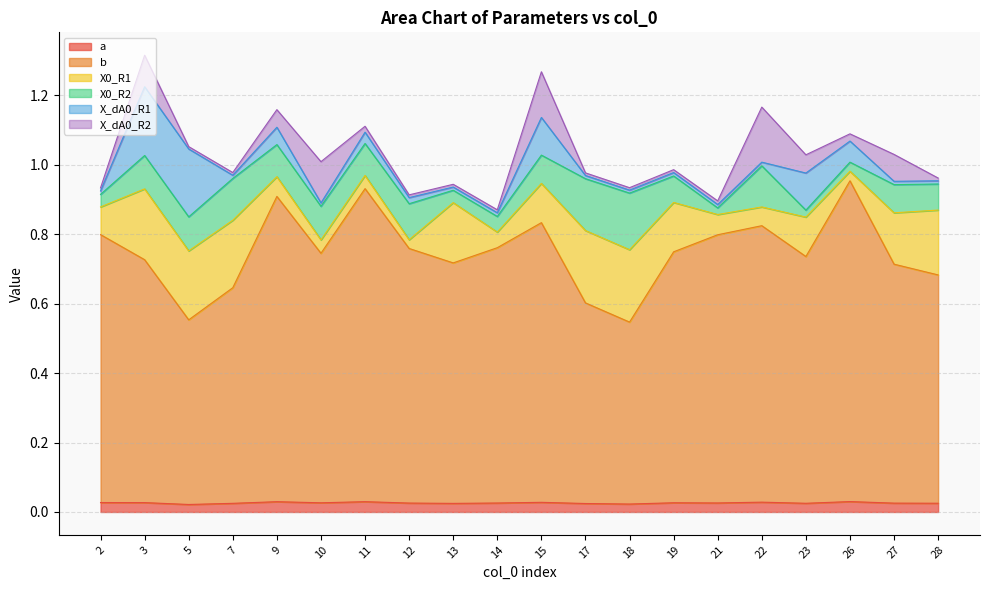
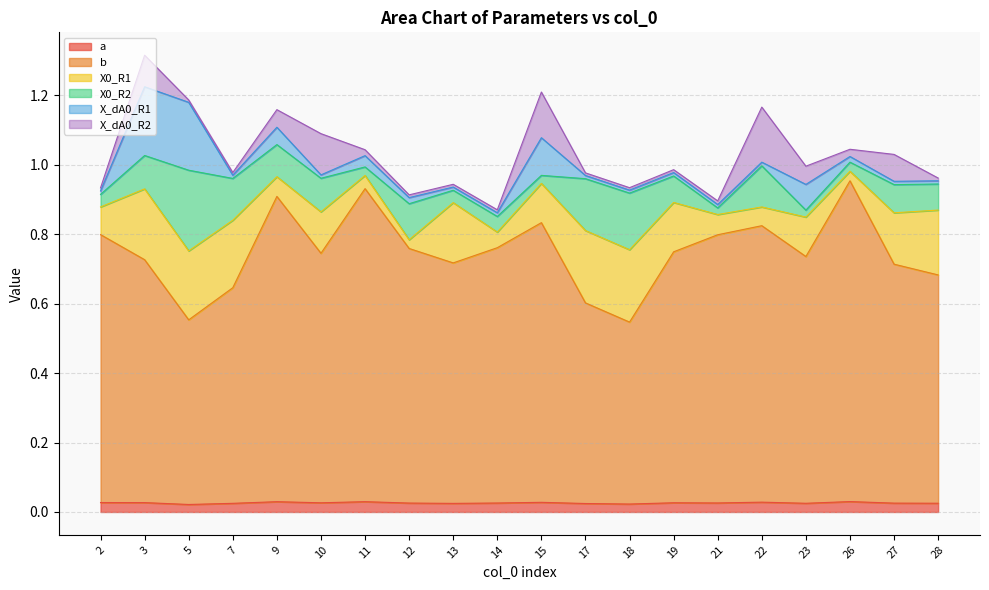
  {
    "X0_R1": {
      "2": 0.08,
      "3": 0.20,
      "5": 0.20,
      "7": 0.19,
      "9": 0.06,
-     "10": 0.04,
+     "10": 0.12,
      "11": 0.04,
      "12": 0.03,
      "13": 0.17,
      "14": 0.05,
      "15": 0.11,
      "17": 0.21,
      "18": 0.21,
      "19": 0.14,
      "21": 0.06,
      "22": 0.05,
      "23": 0.11,
      "26": 0.03,
      "27": 0.15,
      "28": 0.19
    },
    "X0_R2": {
      "2": 0.04,
      "3": 0.10,
-     "5": 0.10,
+     "5": 0.23,
      "7": 0.12,
      "9": 0.09,
      "10": 0.10,
-     "11": 0.09,
+     "11": 0.02,
      "12": 0.10,
      "13": 0.04,
      "14": 0.04,
-     "15": 0.08,
+     "15": 0.02,
      "17": 0.15,
      "18": 0.16,
      "19": 0.08,
      "21": 0.02,
      "22": 0.12,
      "23": 0.02,
      "26": 0.03,
      "27": 0.08,
      "28": 0.08
    },
    "X_dA0_R1": {
      "2": 0.01,
      "7": 0.01,
      "9": 0.05,
      "10": 0.01,
      "11": 0.03,
      "12": 0.02,
      "13": 0.01,
      "14": 0.01,
      "15": 0.11,
      "17": 0.01,
      "19": 0.01,
      "21": 0.01,
      "22": 0.01,
-     "23": 0.11,
-     "26": 0.06,
+     "23": 0.07,
+     "26": 0.02,
      "27": 0.01,
      "28": 0.01
    },
    "X_dA0_R2": {
      "2": 0.01,
      "7": 0.01,
      "9": 0.05,
      "10": 0.12,
      "11": 0.02,
      "12": 0.01,
      "13": 0.01,
      "14": 0.01,
      "15": 0.13,
      "17": 0.01,
      "19": 0.01,
      "21": 0.01,
      "22": 0.16,
      "23": 0.05,
      "26": 0.02,
      "27": 0.08,
      "28": 0.01
    }
  }
